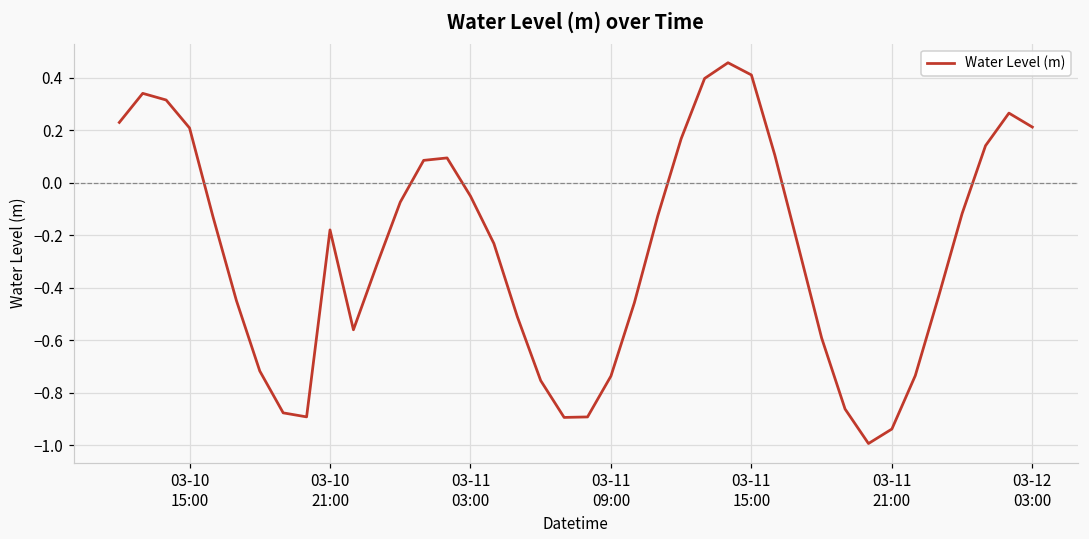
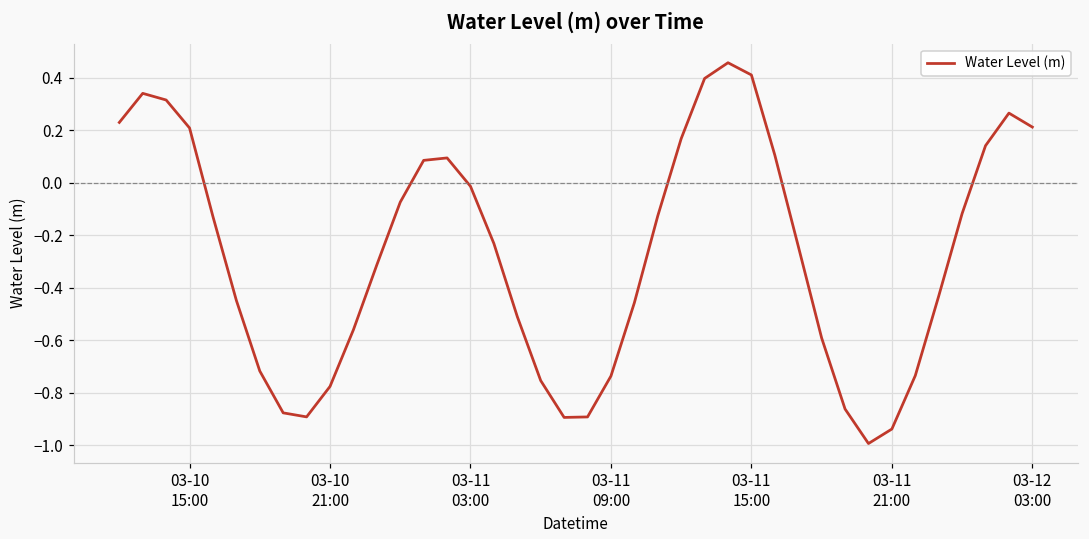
  {
    "03-10 15:00": 0.21,
-   "03-10 21:00": -0.18,
-   "03-11 03:00": -0.05,
+   "03-10 21:00": -0.78,
+   "03-11 03:00": -0.01,
    "03-11 09:00": -0.74,
    "03-11 15:00": 0.41,
    "03-11 21:00": -0.94,
    "03-12 03:00": 0.21
  }
